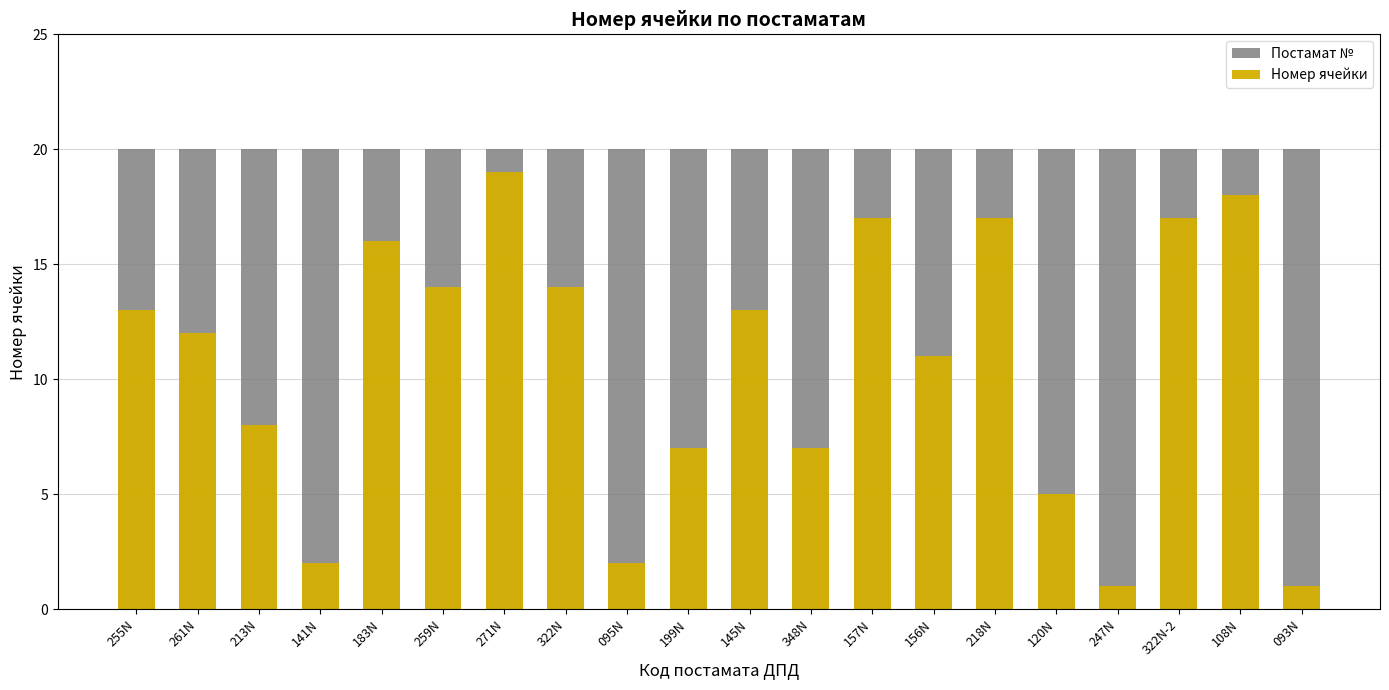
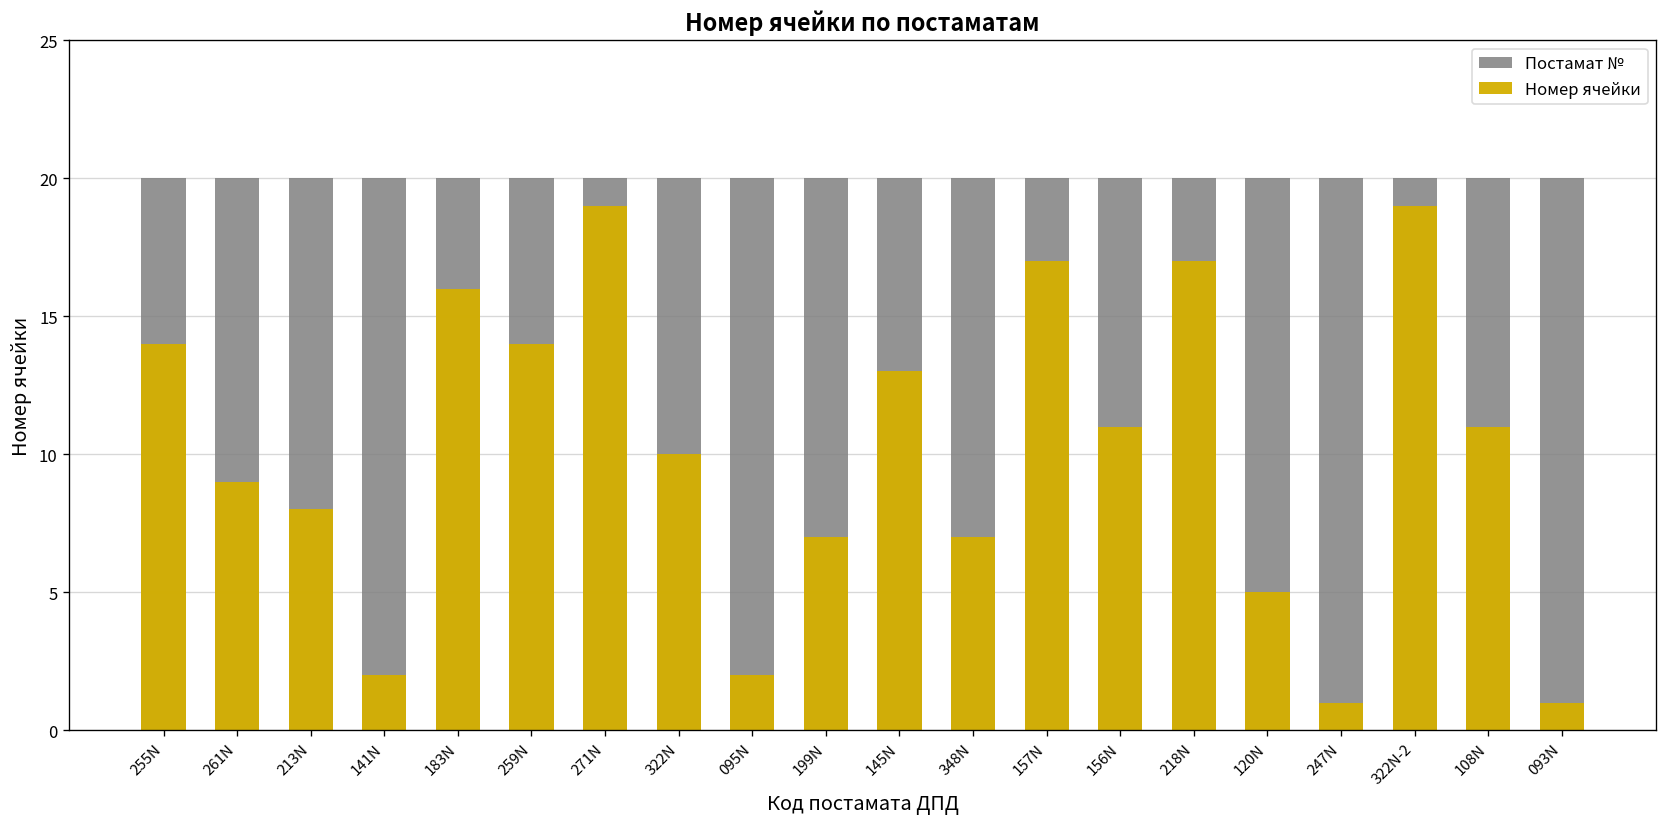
  {
    "Постамат №": {
      "255N": 20,
      "261N": 20,
      "213N": 20,
      "141N": 20,
      "183N": 20,
      "259N": 20,
      "271N": 20,
      "322N": 20,
      "095N": 20,
      "199N": 20,
      "145N": 20,
      "348N": 20,
      "157N": 20,
      "156N": 20,
      "218N": 20,
      "120N": 20,
      "247N": 20,
      "322N-2": 20,
      "108N": 20,
      "093N": 20
    },
    "Номер ячейки": {
-     "255N": 13,
-     "261N": 12,
-     "322N": 14,
-     "322N-2": 17,
-     "108N": 18
+     "255N": 14,
+     "261N": 9,
+     "322N": 10,
+     "322N-2": 19,
+     "108N": 11
    }
  }
